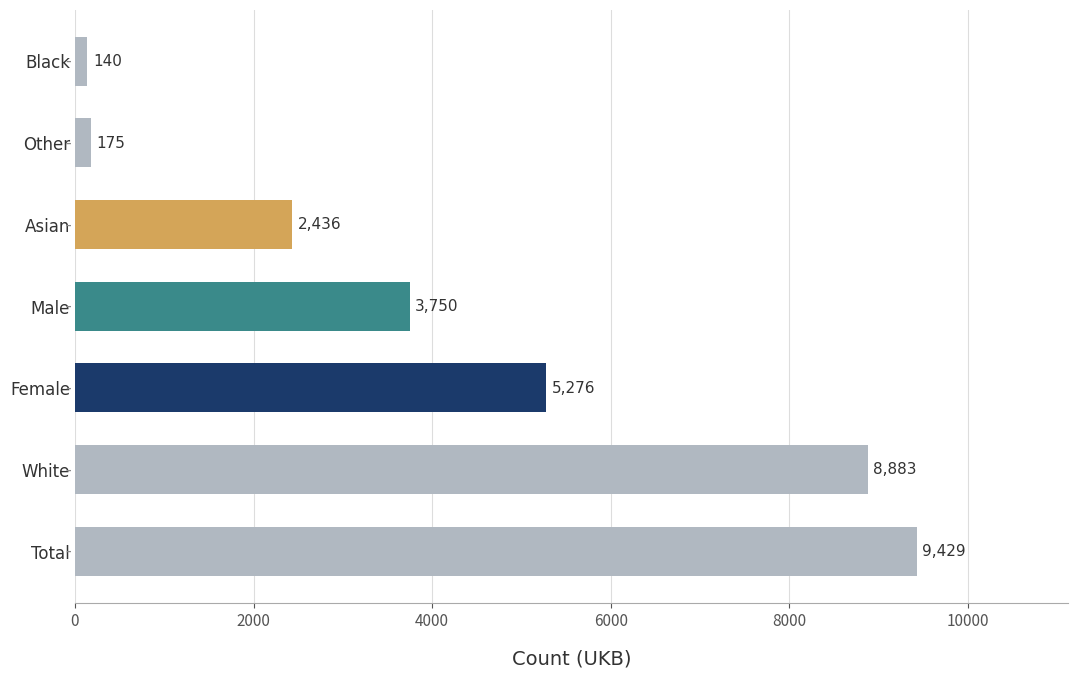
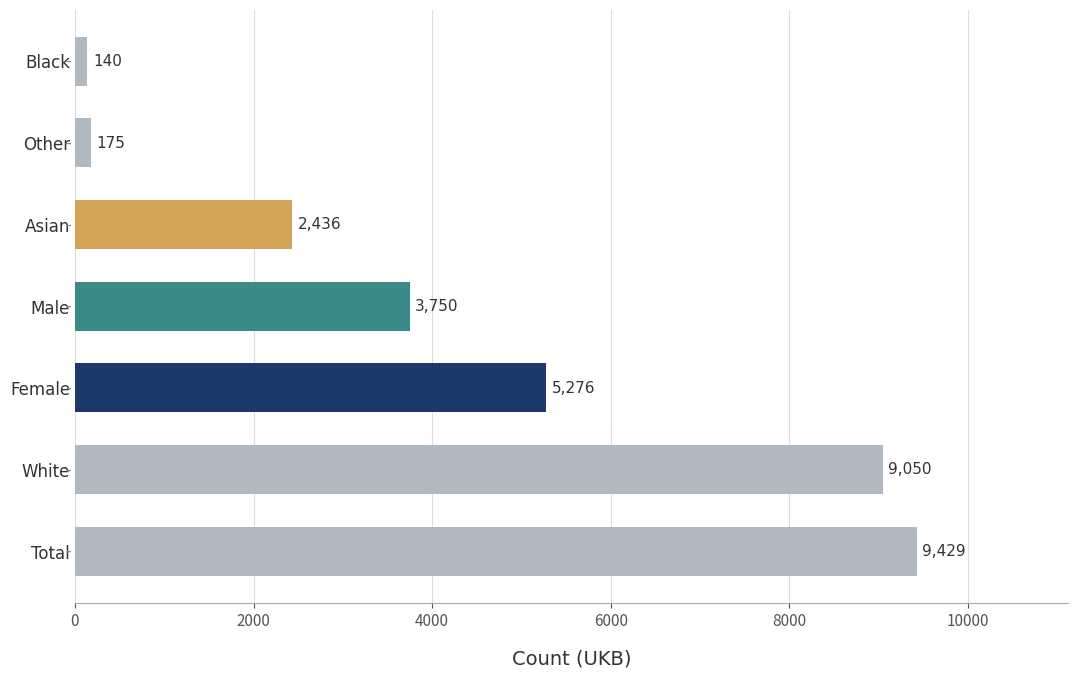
  {
    "Black": "140",
    "Other": "175",
    "Asian": "2,436",
    "Male": "3,750",
    "Female": "5,276",
-   "White": "8,883",
+   "White": "9,050",
    "Total": "9,429"
  }
